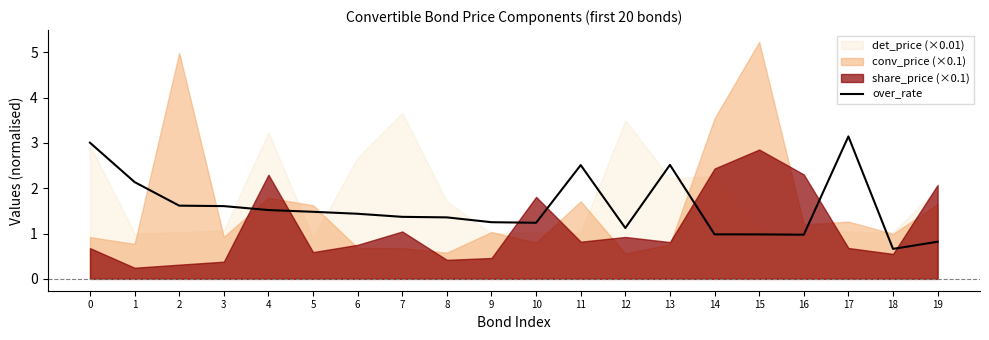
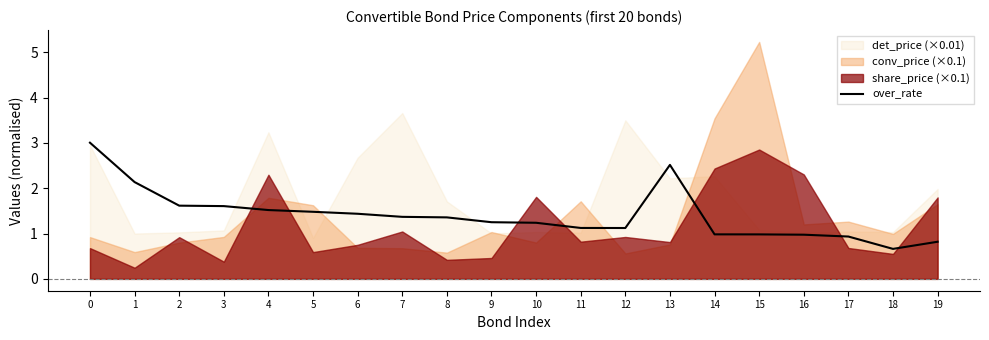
  {
    "over_rate": {
      "1": 2.1,
      "2": 1.6,
      "3": 1.6,
      "4": 1.5,
      "5": 1.5,
      "6": 1.4,
      "7": 1.4,
      "8": 1.4,
      "9": 1.3,
      "10": 1.2,
-     "11": 2.5,
+     "11": 1.1,
      "12": 1.1,
      "13": 2.5,
      "14": 1.0,
      "15": 1.0,
-     "17": 3.1,
+     "17": 0.9,
      "18": 0.7,
      "19": 0.8
    },
    "det_price (×0.01)": {
      "1": 1.0,
      "2": 1.0,
      "3": 1.1,
      "4": 3.2,
      "5": 0.9,
      "6": 2.7,
      "7": 3.7,
      "8": 1.7,
      "10": 1.0,
      "11": 1.0,
      "12": 3.5,
      "13": 2.2,
      "14": 2.3,
      "15": 1.1,
      "17": 1.0,
      "19": 2.0
    },
    "conv_price (×0.1)": {
      "0": 0.9,
-     "1": 0.8,
-     "2": 5.0,
+     "1": 0.6,
+     "2": 0.8,
      "3": 0.9,
      "4": 1.8,
      "5": 1.6,
      "6": 0.7,
      "7": 0.7,
      "8": 0.6,
      "10": 0.8,
      "11": 1.7,
      "12": 0.6,
      "14": 3.5,
      "15": 5.2,
      "16": 1.2,
      "17": 1.3,
      "19": 1.6
    },
    "share_price (×0.1)": {
      "0": 0.7,
      "1": 0.2,
-     "2": 0.3,
+     "2": 0.9,
      "3": 0.4,
      "4": 2.3,
      "5": 0.6,
      "6": 0.8,
      "7": 1.0,
      "8": 0.4,
      "9": 0.5,
      "10": 1.8,
      "11": 0.8,
      "12": 0.9,
      "14": 2.4,
      "15": 2.9,
      "16": 2.3,
      "17": 0.7,
      "18": 0.6,
-     "19": 2.1
+     "19": 1.8
    }
  }
